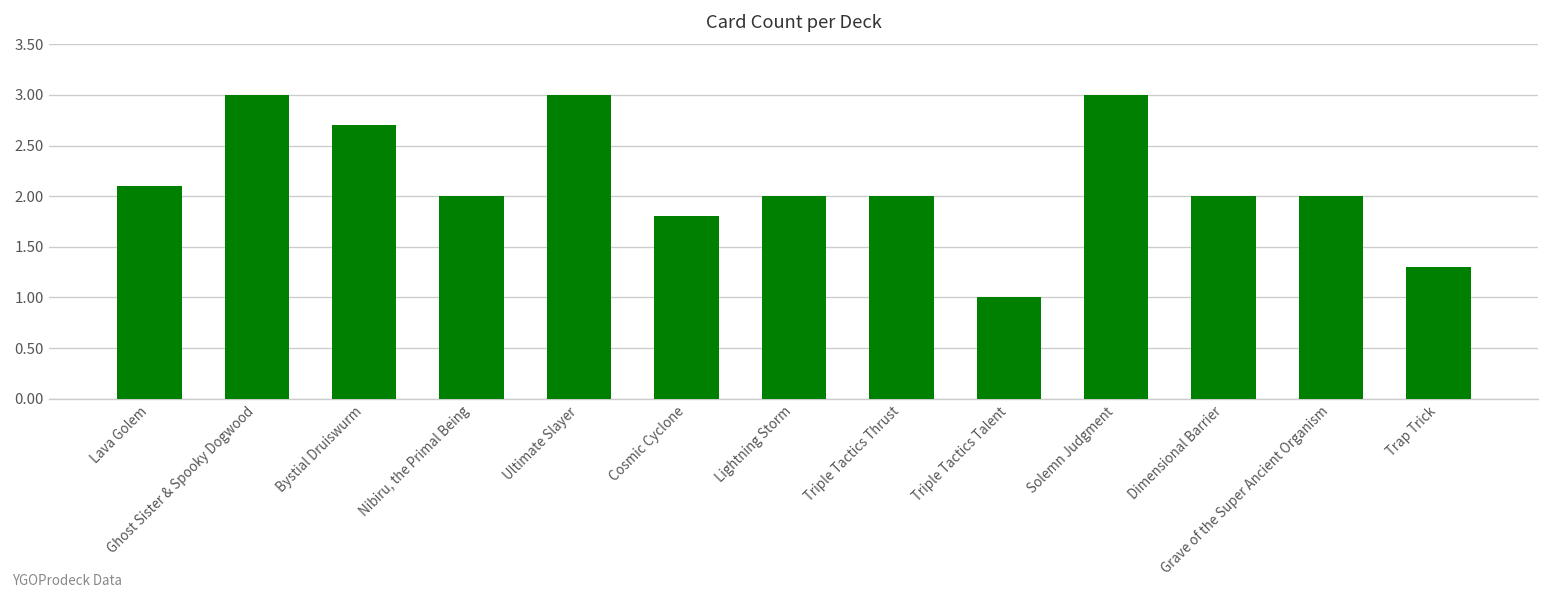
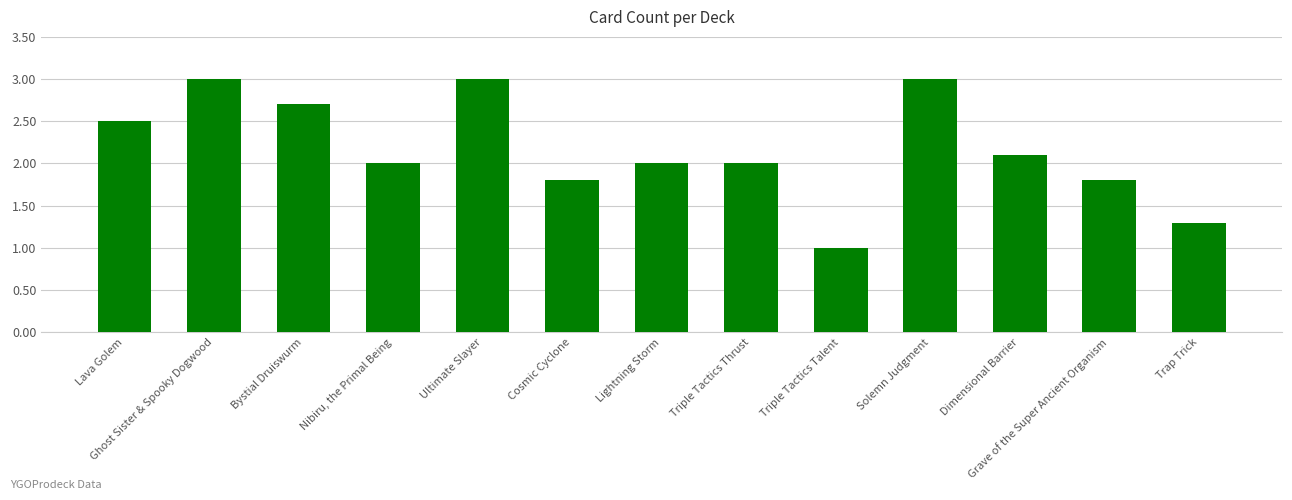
  {
-   "Lava Golem": 2.1,
+   "Lava Golem": 2.5,
    "Ghost Sister & Spooky Dogwood": 3.0,
    "Bystial Druiswurm": 2.7,
    "Nibiru, the Primal Being": 2.0,
    "Ultimate Slayer": 3.0,
    "Cosmic Cyclone": 1.8,
    "Lightning Storm": 2.0,
    "Triple Tactics Thrust": 2.0,
    "Triple Tactics Talent": 1.0,
    "Solemn Judgment": 3.0,
-   "Dimensional Barrier": 2.0,
-   "Grave of the Super Ancient Organism": 2.0,
+   "Dimensional Barrier": 2.1,
+   "Grave of the Super Ancient Organism": 1.8,
    "Trap Trick": 1.3
  }
